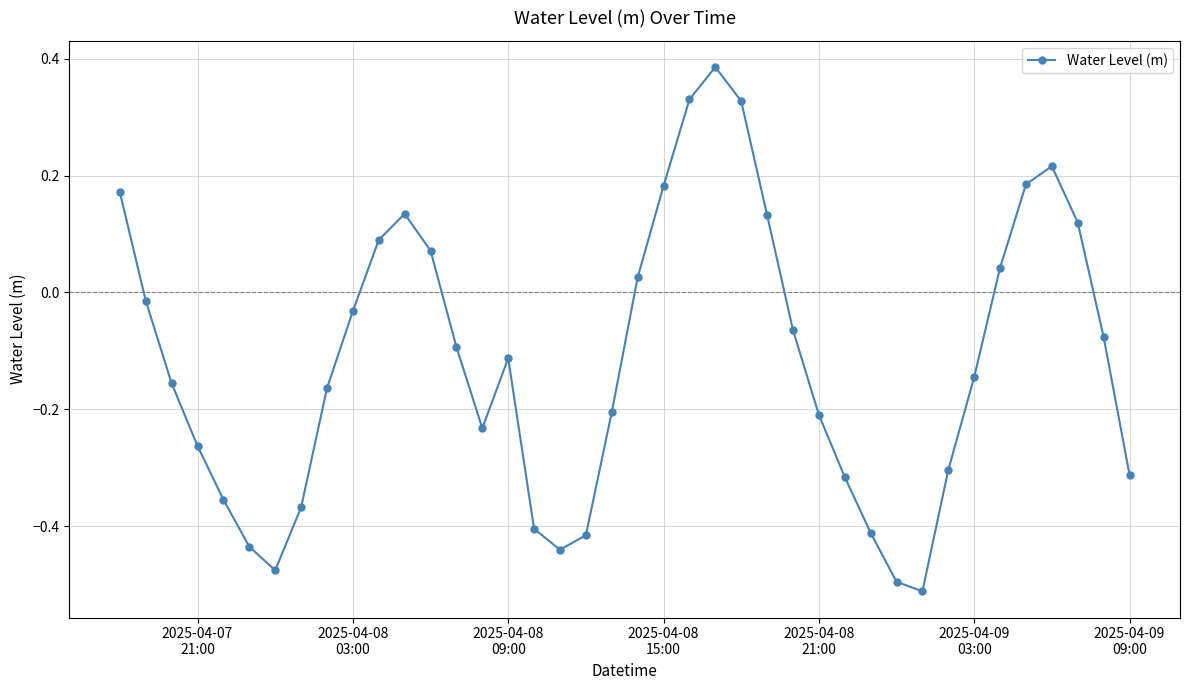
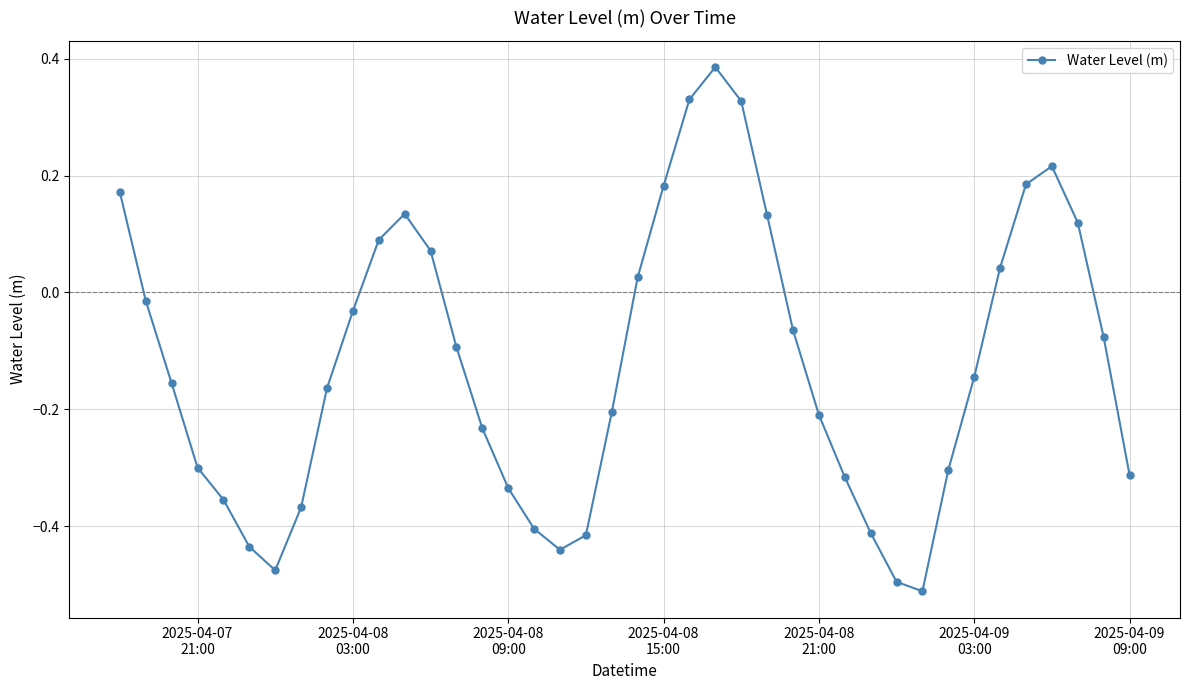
  {
-   "2025-04-07 21:00": -0.26,
+   "2025-04-07 21:00": -0.30,
    "2025-04-08 03:00": -0.03,
-   "2025-04-08 09:00": -0.11,
+   "2025-04-08 09:00": -0.33,
    "2025-04-08 15:00": 0.18,
    "2025-04-08 21:00": -0.21,
    "2025-04-09 03:00": -0.14,
    "2025-04-09 09:00": -0.31
  }
